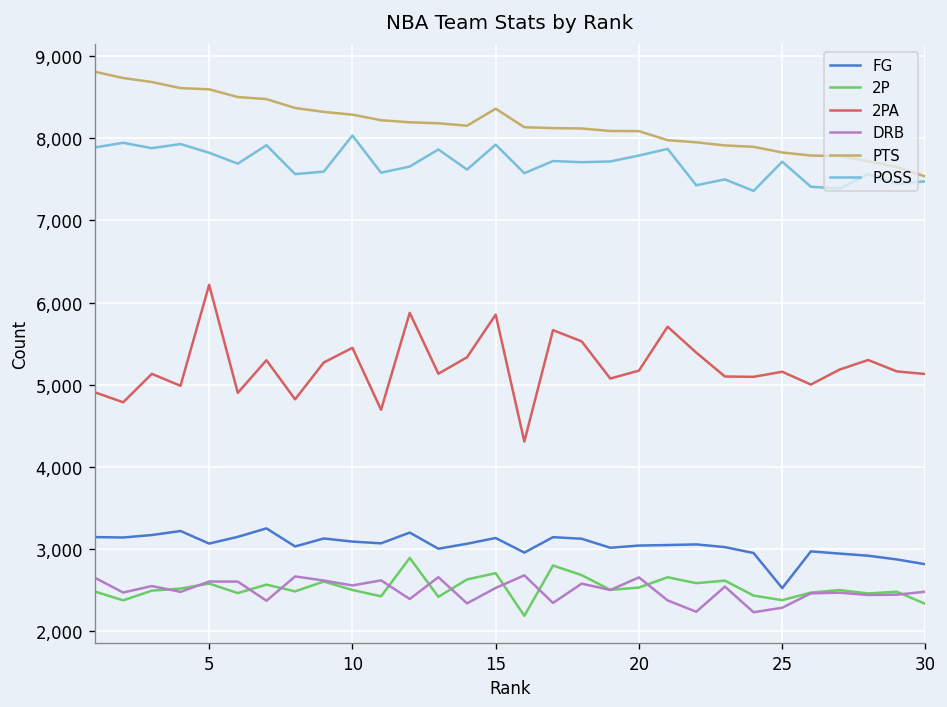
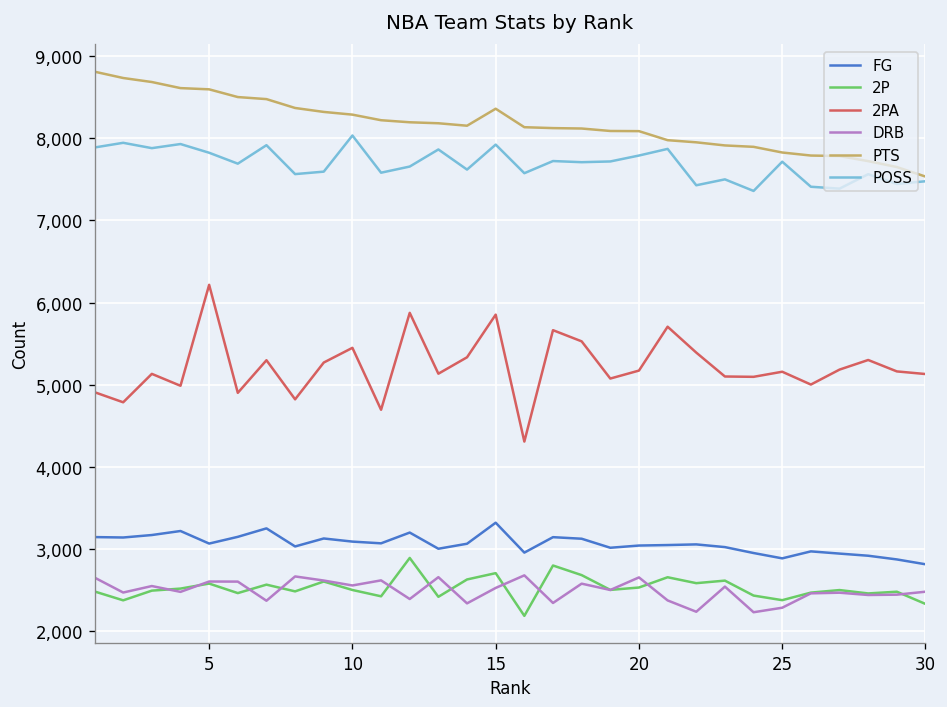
  {
    "FG": {
      "5": "3,100",
      "10": "3,100",
-     "15": "3,100",
+     "15": "3,300",
      "20": "3,000",
-     "25": "2,500",
+     "25": "2,900",
      "30": "2,800"
    },
    "2P": {
      "10": "2,500",
      "15": "2,700",
      "20": "2,500",
      "25": "2,400",
      "30": "2,300"
    },
    "2PA": {
      "5": "6,200",
      "10": "5,400",
      "15": "5,900",
      "20": "5,200",
      "25": "5,200",
      "30": "5,100"
    },
    "DRB": {
      "10": "2,600",
      "15": "2,500",
      "20": "2,700",
      "25": "2,300",
      "30": "2,500"
    },
    "PTS": {
      "5": "8,600",
      "10": "8,300",
      "15": "8,400",
      "20": "8,100",
      "25": "7,800",
      "30": "7,500"
    },
    "POSS": {
      "5": "7,800",
      "10": "8,000",
      "15": "7,900",
      "20": "7,800",
      "25": "7,700",
      "30": "7,500"
    }
  }
